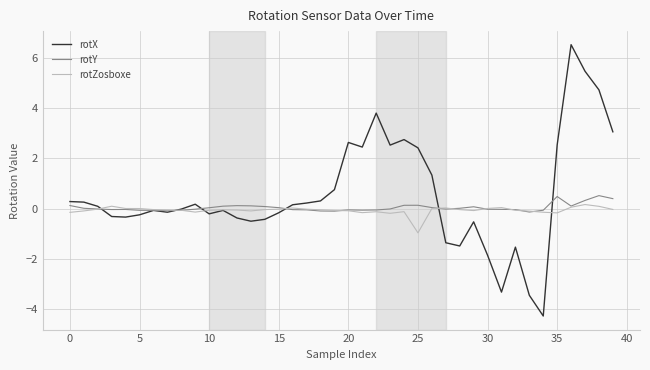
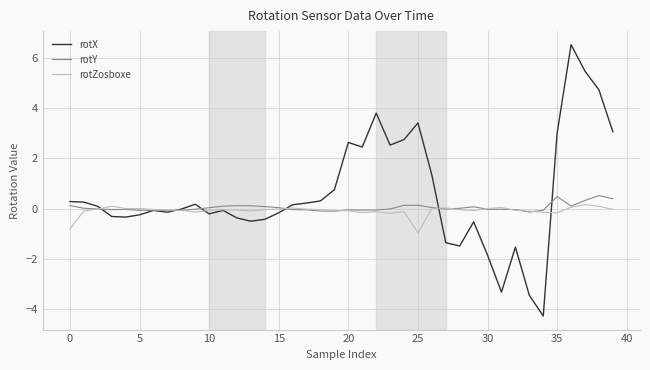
  {
    "rotX": {
      "0": 0.3,
      "5": -0.2,
      "10": -0.2,
      "15": -0.2,
      "20": 2.6,
-     "25": 2.4,
+     "25": 3.4,
      "30": -1.8,
-     "35": 2.5
+     "35": 3.0
    },
    "rotY": {
      "0": 0.1,
      "10": 0.0,
      "25": 0.1,
      "35": 0.5
    },
    "rotZosboxe": {
-     "0": -0.1,
+     "0": -0.8,
      "10": -0.1,
      "25": -1.0,
      "35": -0.2
    }
  }
